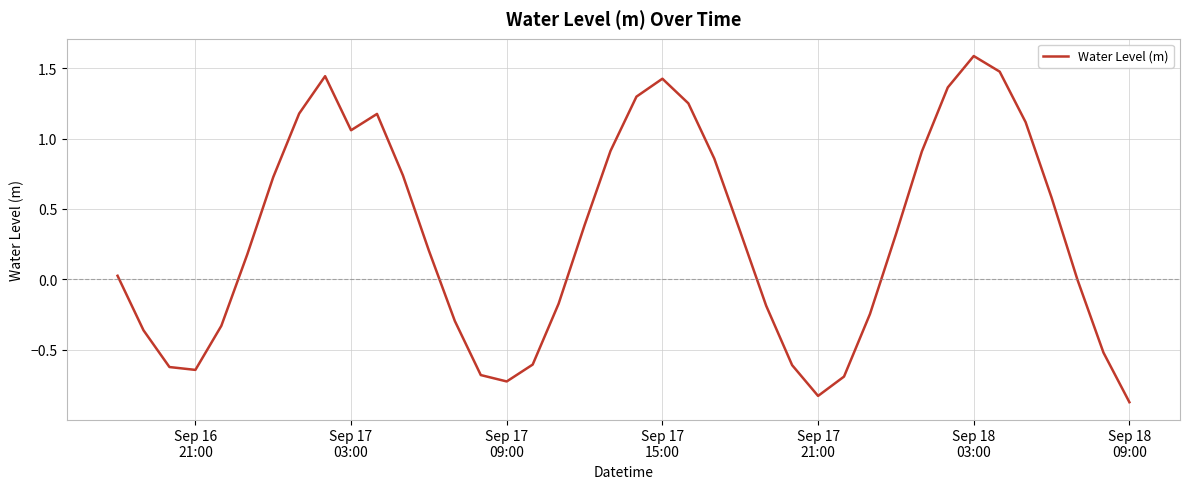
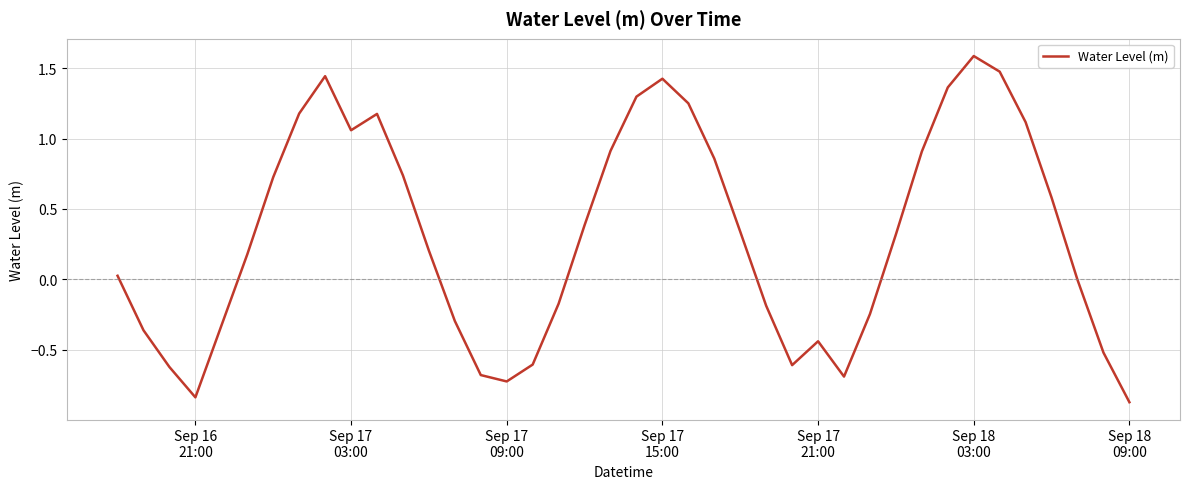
  {
-   "Sep 16 21:00": -0.64,
+   "Sep 16 21:00": -0.84,
    "Sep 17 03:00": 1.06,
    "Sep 17 09:00": -0.73,
    "Sep 17 15:00": 1.43,
-   "Sep 17 21:00": -0.83,
+   "Sep 17 21:00": -0.44,
    "Sep 18 03:00": 1.59,
    "Sep 18 09:00": -0.87
  }
